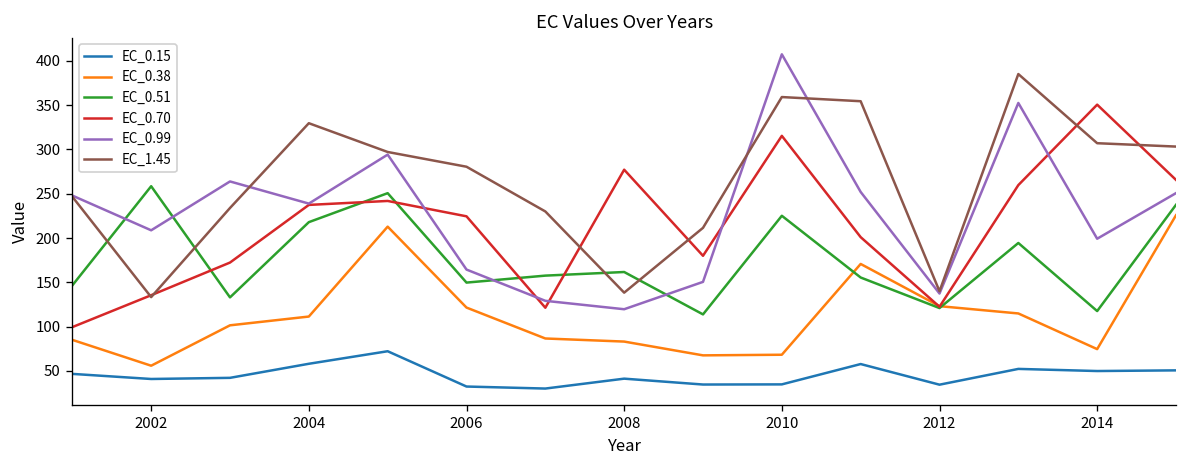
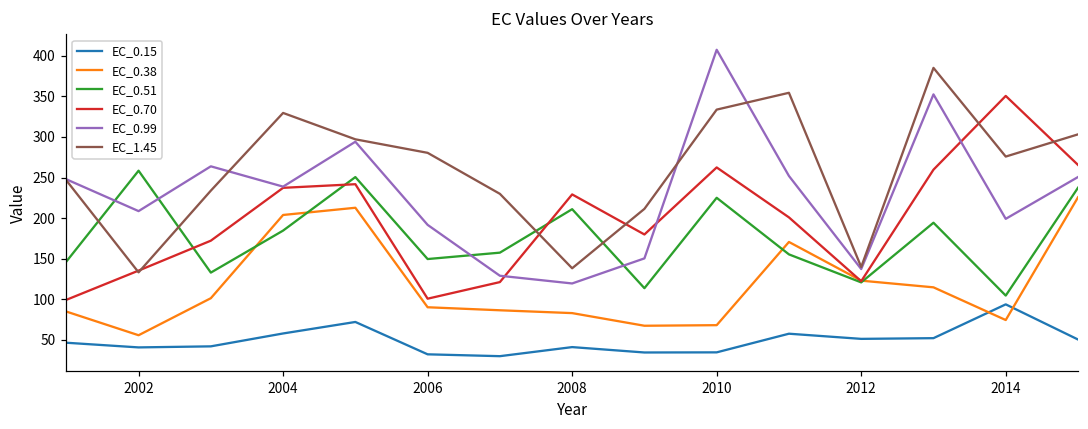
  {
    "EC_0.15": {
      "2002": 40,
      "2004": 60,
      "2006": 30,
      "2008": 40,
      "2010": 30,
-     "2012": 30,
-     "2014": 50
+     "2012": 50,
+     "2014": 90
    },
    "EC_0.38": {
      "2002": 60,
-     "2004": 110,
-     "2006": 120,
+     "2004": 200,
+     "2006": 90,
      "2008": 80,
      "2010": 70,
      "2014": 70
    },
    "EC_0.51": {
      "2002": 260,
-     "2004": 220,
+     "2004": 180,
      "2006": 150,
-     "2008": 160,
+     "2008": 210,
      "2010": 230,
-     "2014": 120
+     "2014": 100
    },
    "EC_0.70": {
-     "2006": 220,
-     "2008": 280,
-     "2010": 320,
+     "2006": 100,
+     "2008": 230,
+     "2010": 260,
      "2014": 350
    },
    "EC_0.99": {
      "2002": 210,
-     "2006": 160,
+     "2006": 190,
      "2008": 120,
      "2010": 410,
      "2014": 200
    },
    "EC_1.45": {
      "2004": 330,
      "2006": 280,
      "2008": 140,
-     "2010": 360,
-     "2014": 310
+     "2010": 330,
+     "2014": 280
    }
  }
